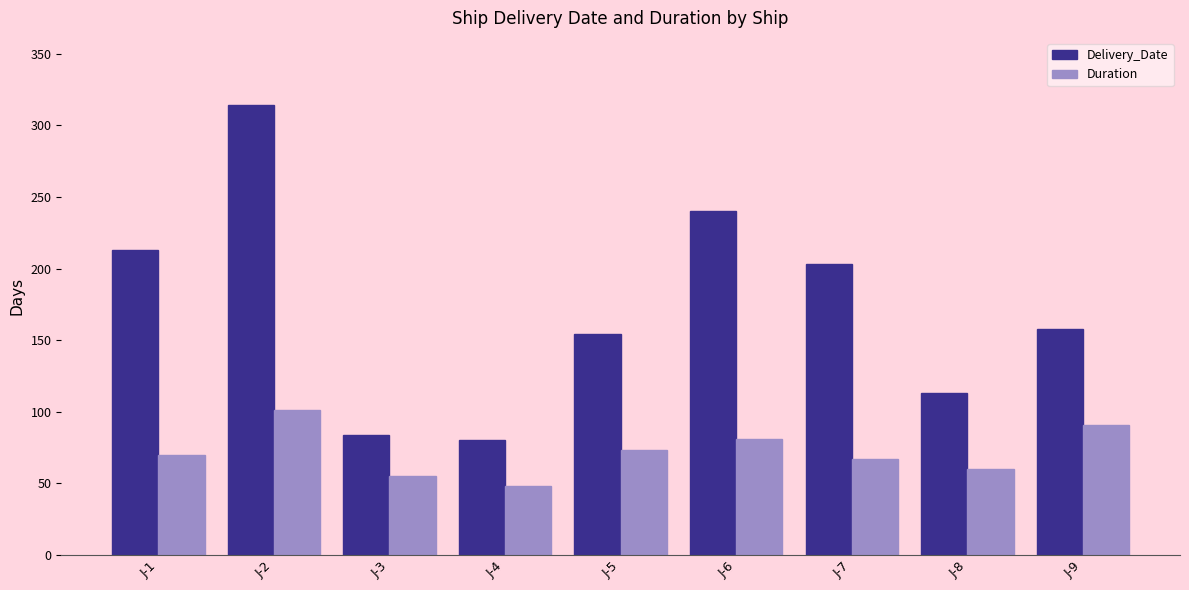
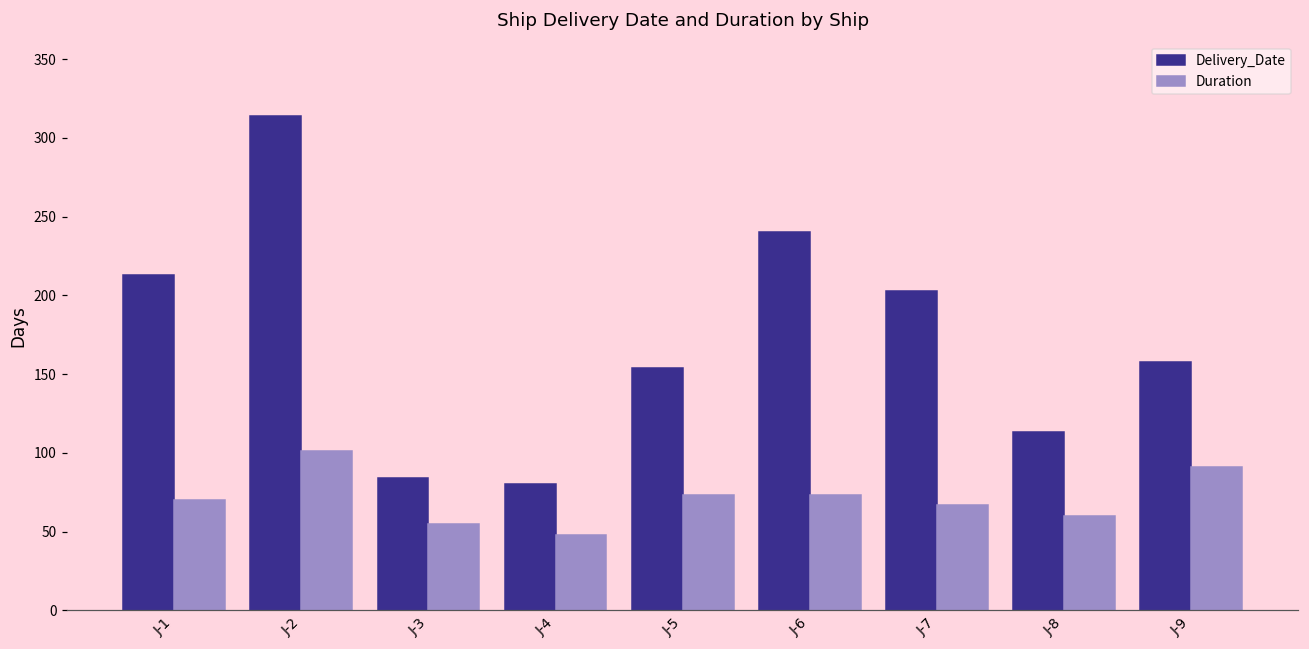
  {
    "Delivery_Date": {
      "J-1": 213,
      "J-2": 314,
      "J-3": 84,
      "J-4": 80,
      "J-5": 154,
      "J-6": 240,
      "J-7": 203,
      "J-8": 113,
      "J-9": 158
    },
    "Duration": {
      "J-1": 70,
      "J-2": 101,
      "J-3": 55,
      "J-4": 48,
      "J-5": 73,
-     "J-6": 81,
+     "J-6": 73,
      "J-7": 67,
      "J-8": 60,
      "J-9": 91
    }
  }
